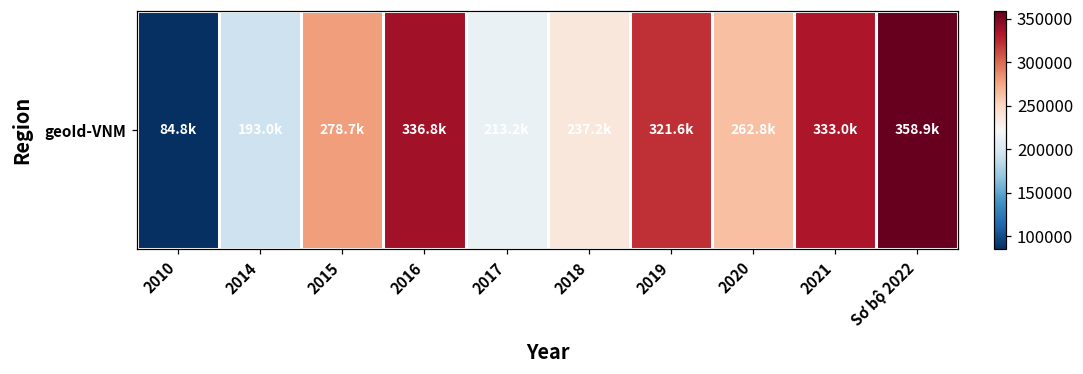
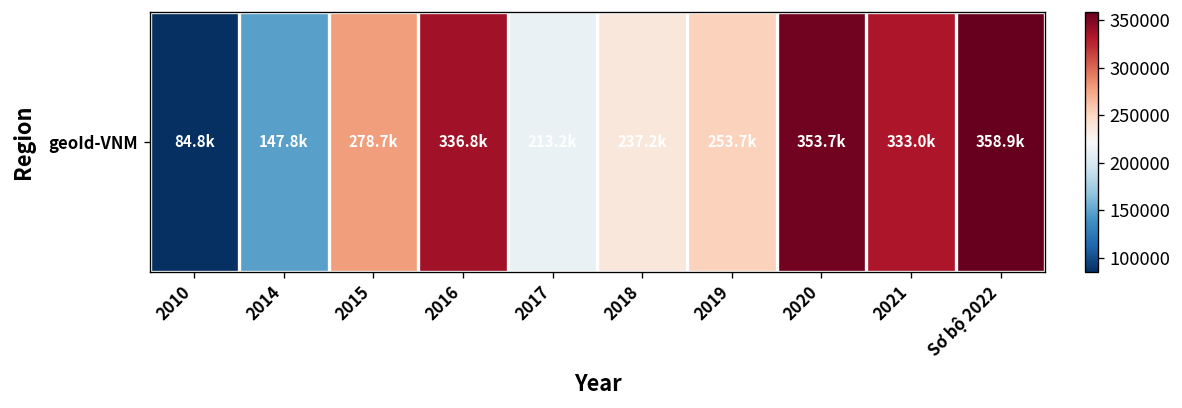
  {
    "geoId-VNM": {
      "2010": "84.8k",
-     "2014": "193.0k",
+     "2014": "147.8k",
      "2015": "278.7k",
      "2016": "336.8k",
-     "2019": "321.6k",
-     "2020": "262.8k",
+     "2019": "253.7k",
+     "2020": "353.7k",
      "2021": "333.0k",
      "Sơ bộ 2022": "358.9k"
    }
  }
